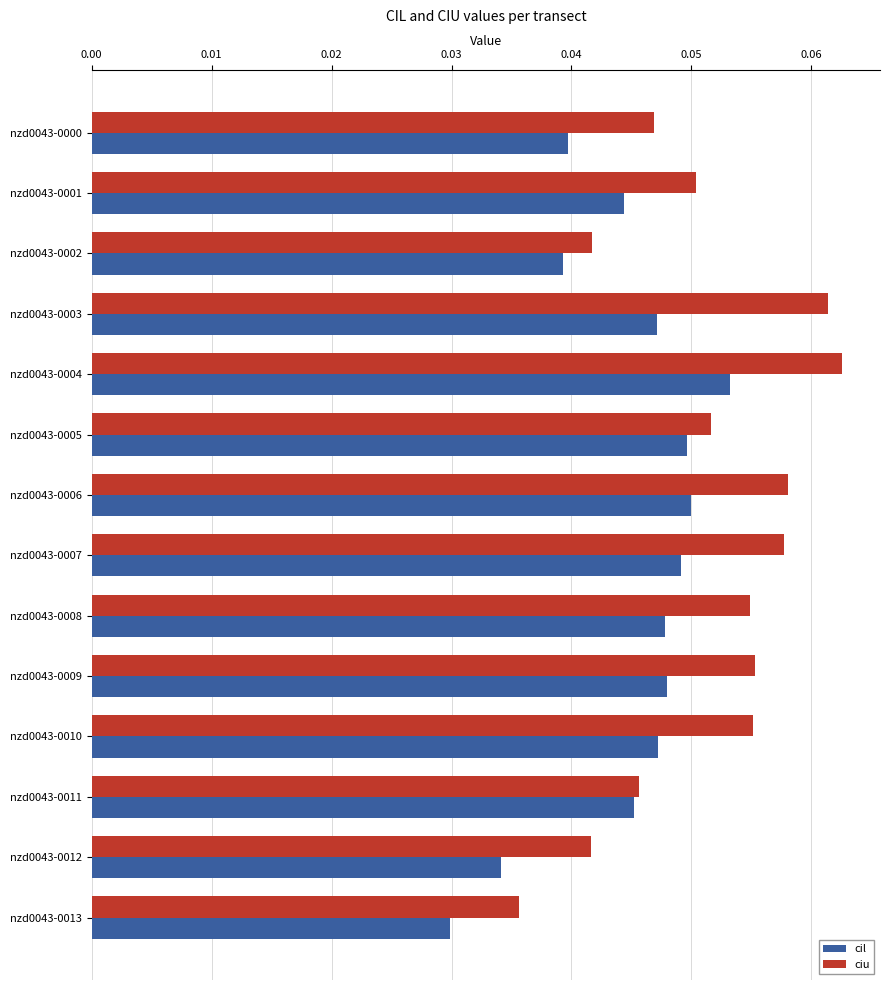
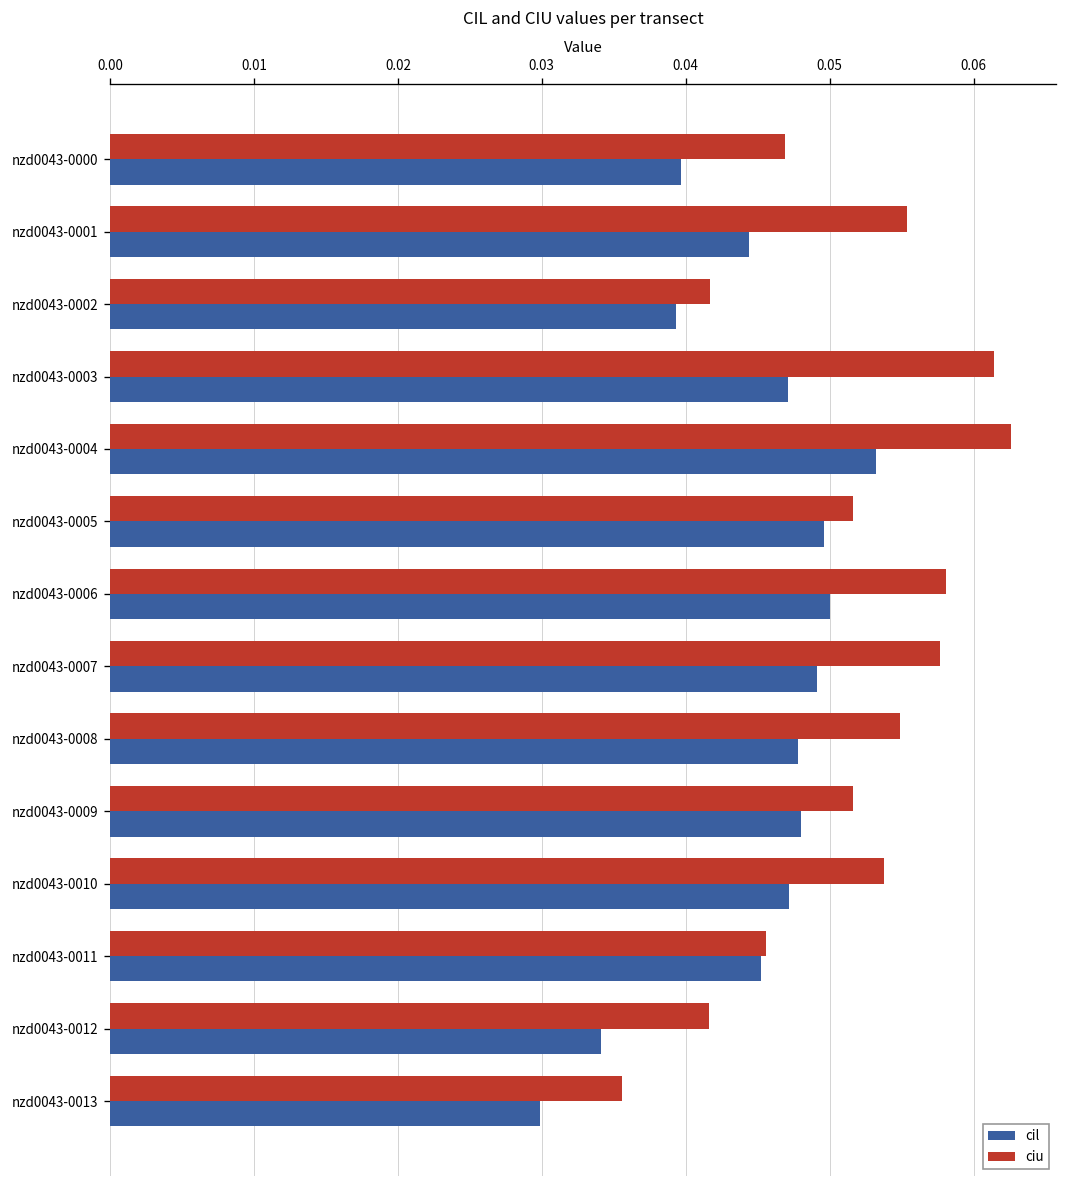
  {
    "cil": {
      "nzd0043-0000": 0.0397,
      "nzd0043-0001": 0.0444,
      "nzd0043-0002": 0.0393,
      "nzd0043-0003": 0.0471,
      "nzd0043-0004": 0.0532,
      "nzd0043-0005": 0.0496,
      "nzd0043-0006": 0.0500,
      "nzd0043-0007": 0.0491,
      "nzd0043-0008": 0.0478,
      "nzd0043-0009": 0.0480,
      "nzd0043-0010": 0.0472,
      "nzd0043-0011": 0.0452,
      "nzd0043-0012": 0.0341,
      "nzd0043-0013": 0.0299
    },
    "ciu": {
      "nzd0043-0000": 0.0469,
-     "nzd0043-0001": 0.0504,
+     "nzd0043-0001": 0.0554,
      "nzd0043-0002": 0.0417,
      "nzd0043-0003": 0.0614,
      "nzd0043-0004": 0.0626,
      "nzd0043-0005": 0.0516,
      "nzd0043-0006": 0.0581,
      "nzd0043-0007": 0.0577,
      "nzd0043-0008": 0.0549,
-     "nzd0043-0009": 0.0553,
-     "nzd0043-0010": 0.0551,
+     "nzd0043-0009": 0.0516,
+     "nzd0043-0010": 0.0538,
      "nzd0043-0011": 0.0456,
      "nzd0043-0012": 0.0416,
      "nzd0043-0013": 0.0356
    }
  }
